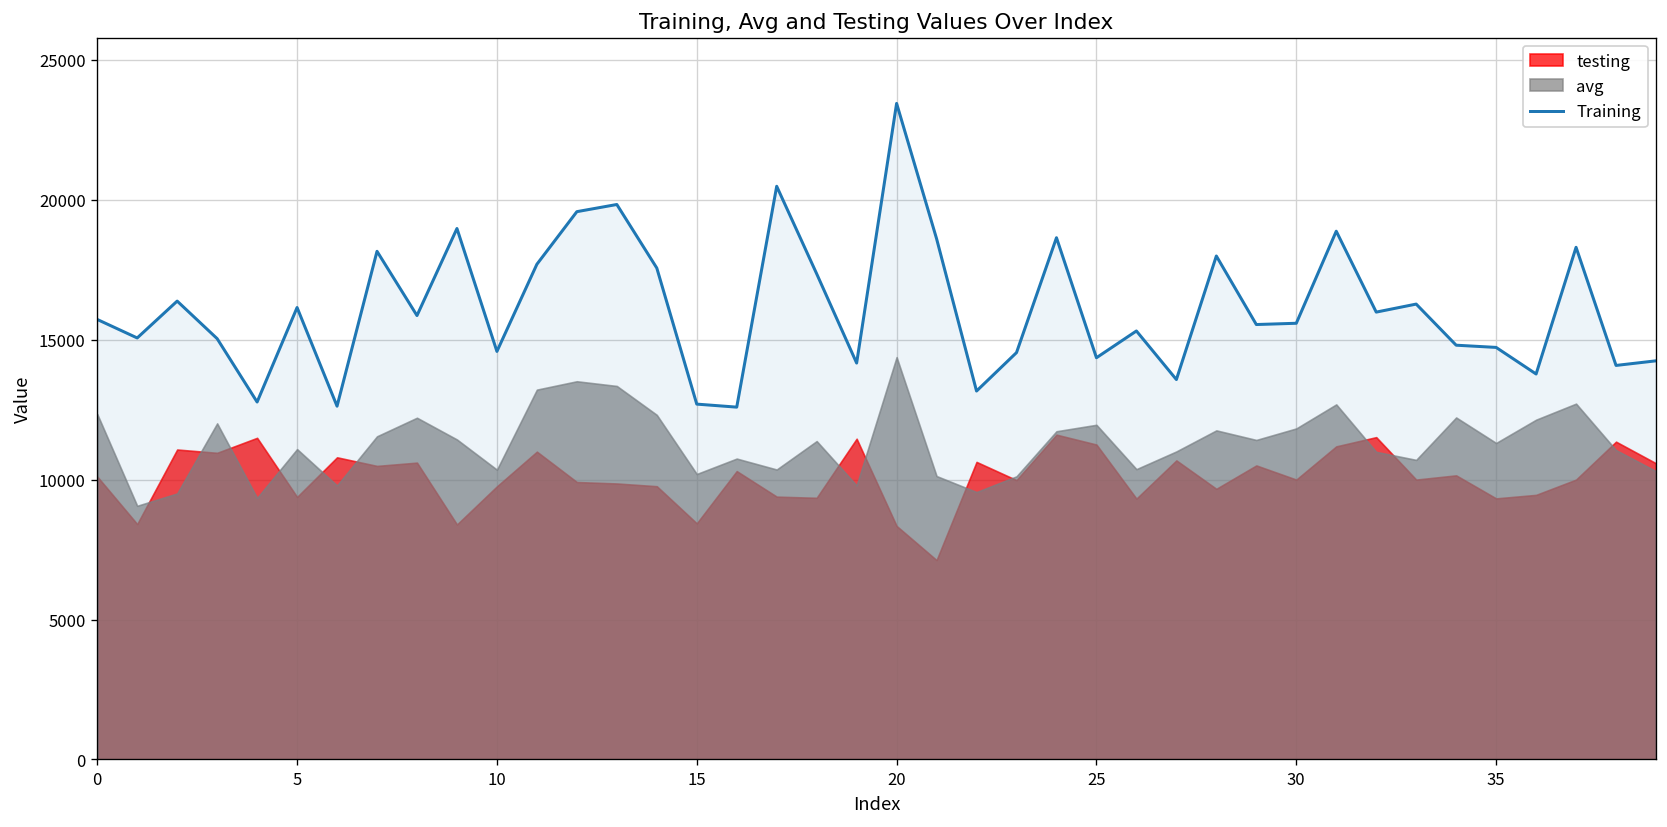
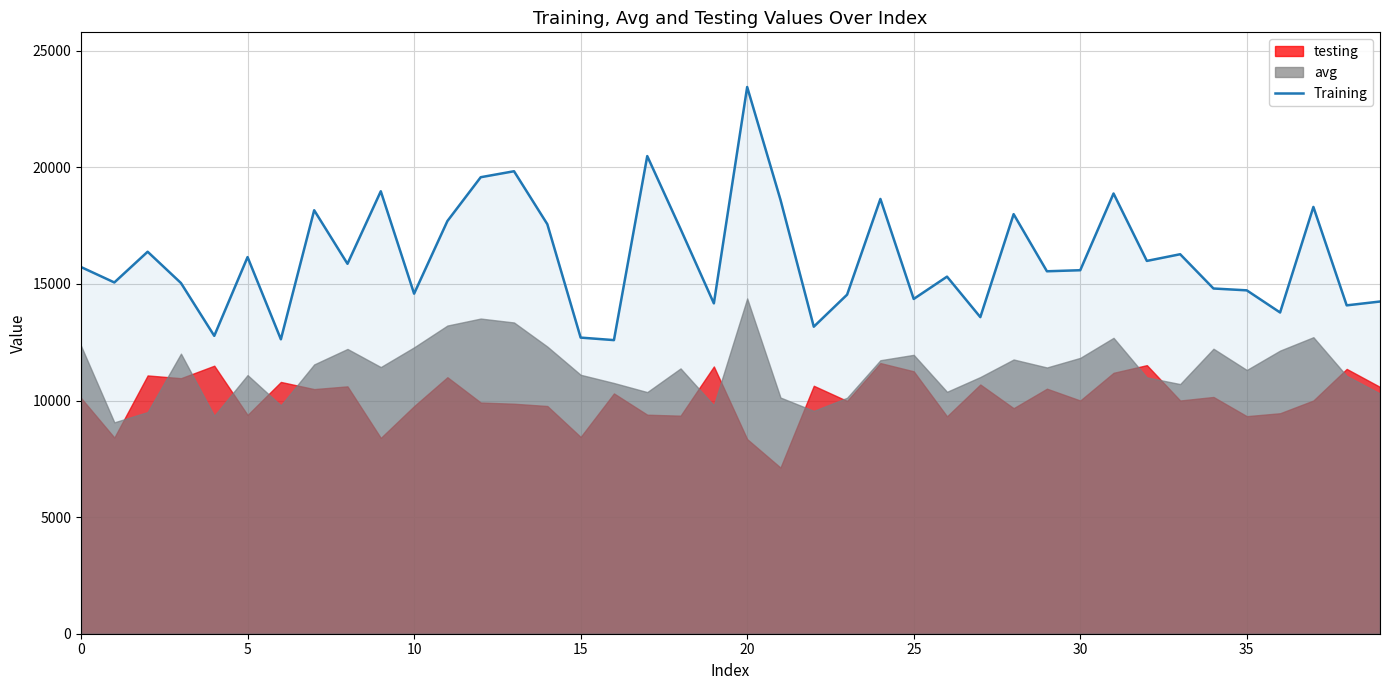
  {
    "testing": {
      "0": 10100,
      "5": 9400,
      "10": 9800,
      "15": 8400,
      "20": 8300,
      "25": 11300,
      "30": 10000,
      "35": 9300
    },
    "avg": {
      "0": 12300,
      "5": 11100,
-     "10": 10400,
-     "15": 10200,
+     "10": 12300,
+     "15": 11100,
      "20": 14400,
      "25": 12000,
      "30": 11800,
      "35": 11300
    },
    "Training": {
      "0": 15700,
      "5": 16200,
      "10": 14600,
      "15": 12700,
      "20": 23400,
      "25": 14400,
      "30": 15600,
      "35": 14700
    }
  }
